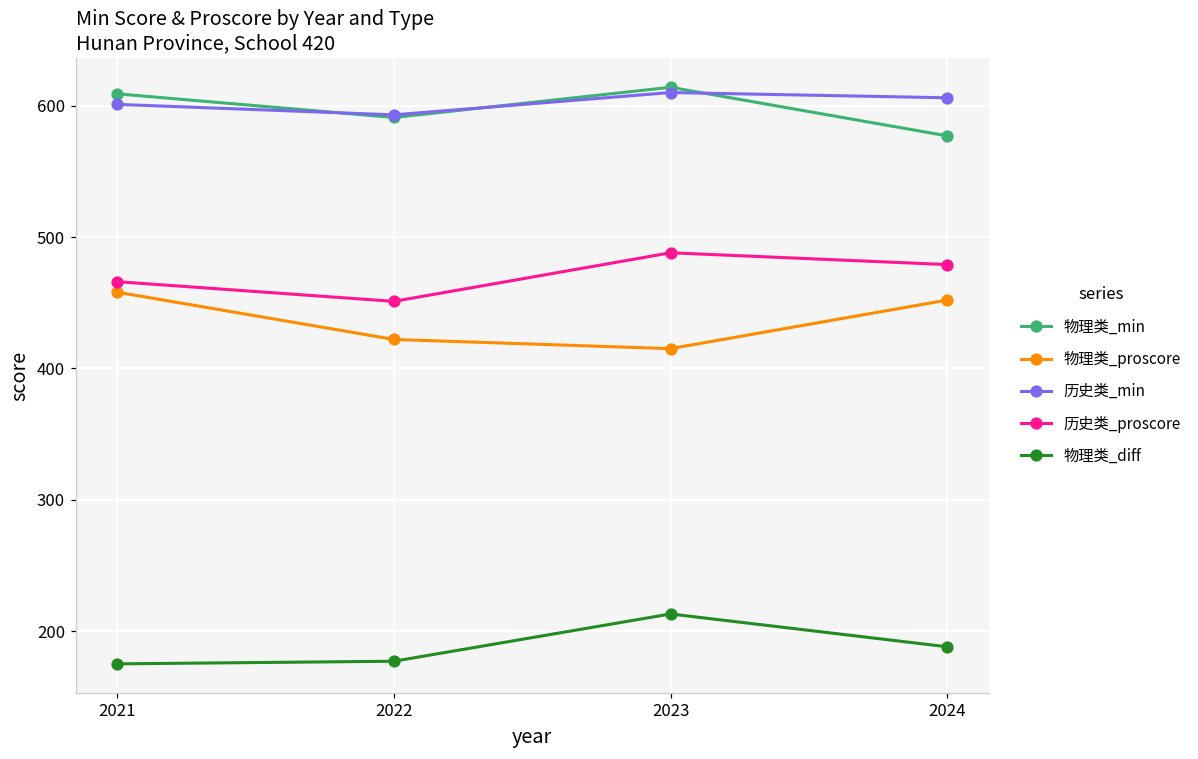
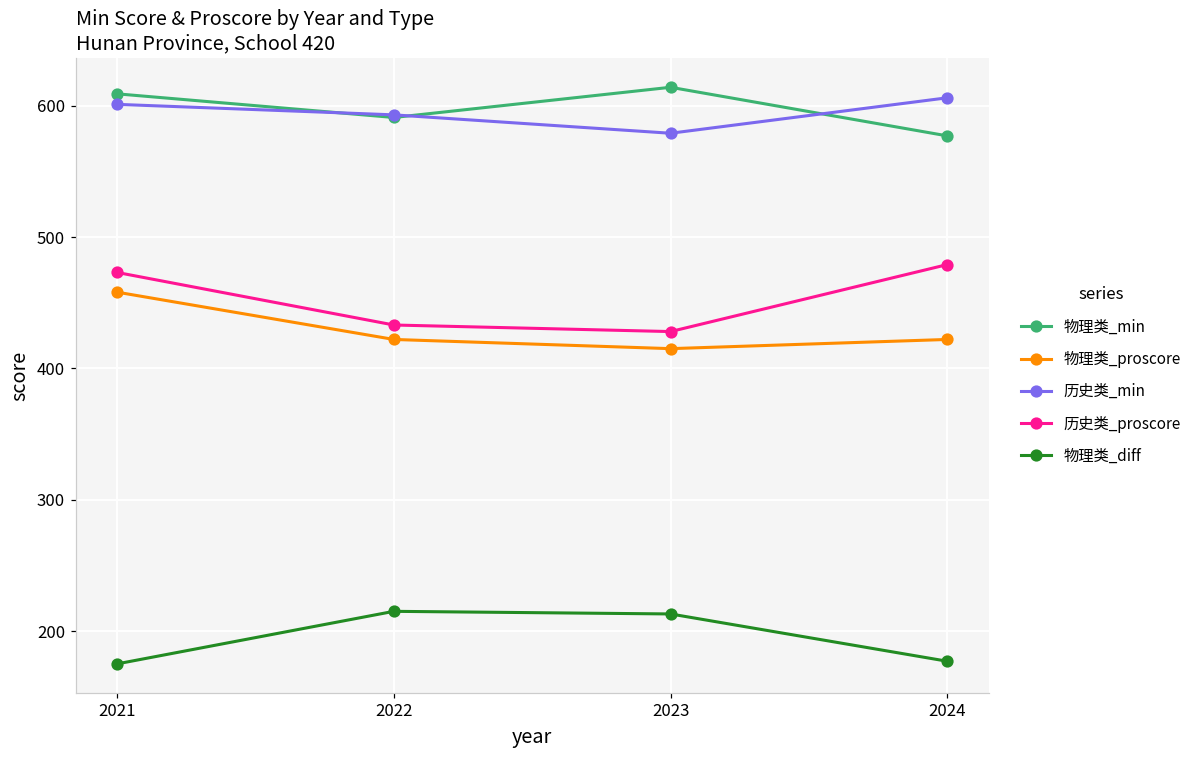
  {
    "物理类_min": {
      "2021": 609,
      "2023": 614,
      "2024": 577
    },
    "物理类_proscore": {
      "2021": 458,
      "2022": 422,
      "2023": 415,
-     "2024": 452
+     "2024": 422
    },
    "历史类_min": {
      "2021": 601,
-     "2023": 610,
+     "2023": 579,
      "2024": 606
    },
    "历史类_proscore": {
-     "2021": 466,
-     "2022": 451,
-     "2023": 488,
+     "2021": 473,
+     "2022": 433,
+     "2023": 428,
      "2024": 479
    },
    "物理类_diff": {
      "2021": 175,
-     "2022": 177,
+     "2022": 215,
      "2023": 213,
-     "2024": 188
+     "2024": 177
    }
  }
